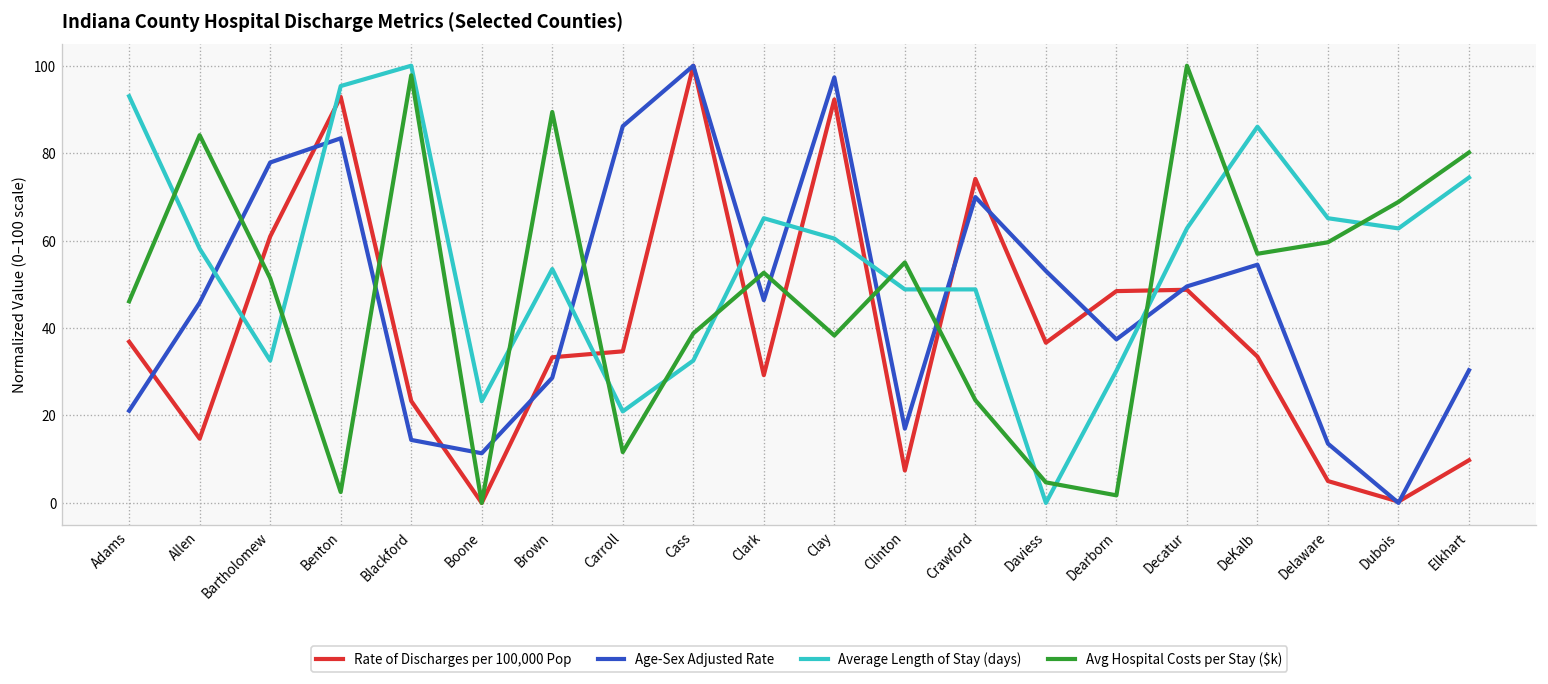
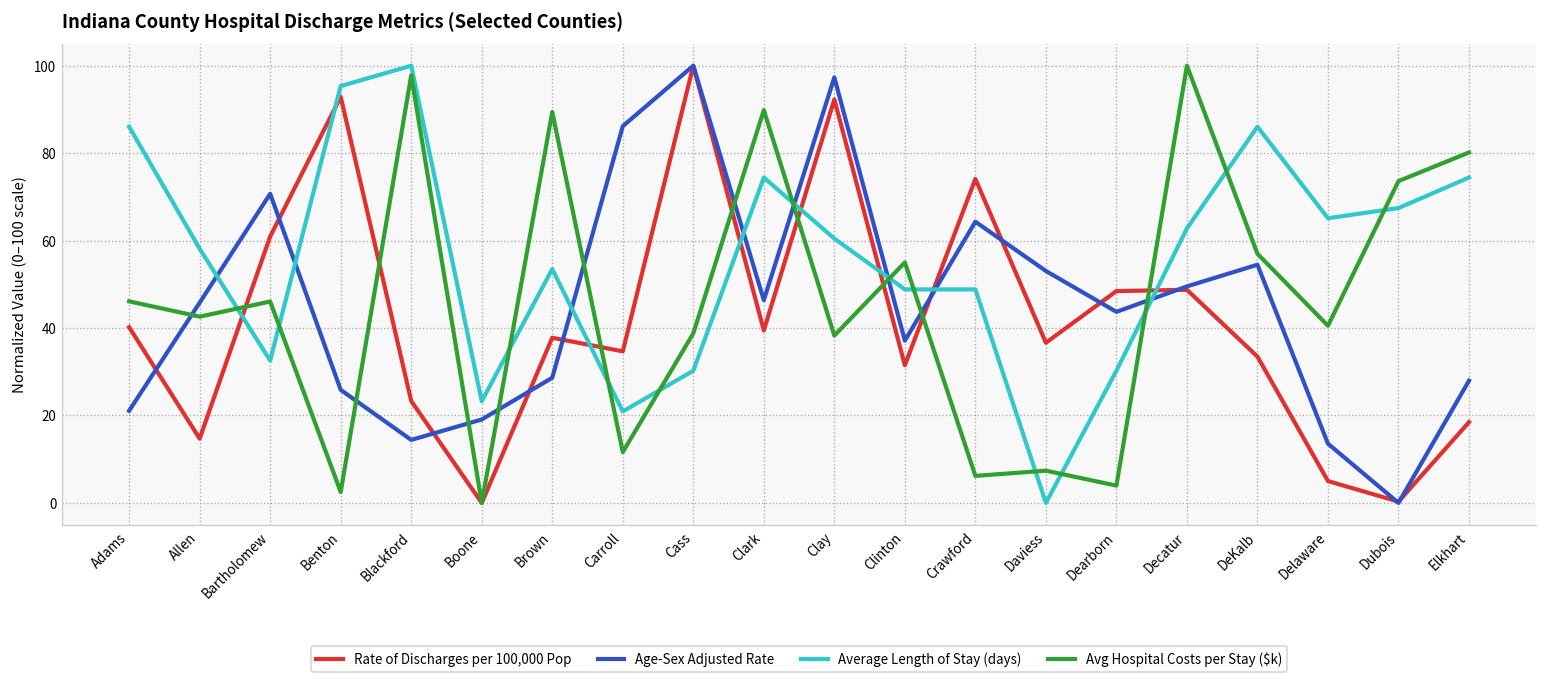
  {
    "Rate of Discharges per 100,000 Pop": {
-     "Adams": 37,
+     "Adams": 40,
      "Allen": 15,
      "Bartholomew": 61,
      "Benton": 93,
      "Blackford": 23,
-     "Brown": 33,
+     "Brown": 38,
      "Carroll": 35,
-     "Clark": 29,
+     "Clark": 39,
      "Clay": 92,
-     "Clinton": 7,
+     "Clinton": 31,
      "Crawford": 74,
      "Daviess": 37,
      "Dearborn": 48,
      "Decatur": 49,
      "DeKalb": 33,
      "Delaware": 5,
-     "Elkhart": 10
+     "Elkhart": 18
    },
    "Age-Sex Adjusted Rate": {
      "Adams": 21,
      "Allen": 46,
-     "Bartholomew": 78,
-     "Benton": 83,
+     "Bartholomew": 71,
+     "Benton": 26,
      "Blackford": 14,
-     "Boone": 11,
+     "Boone": 19,
      "Brown": 29,
      "Carroll": 86,
      "Clark": 46,
      "Clay": 97,
-     "Clinton": 17,
-     "Crawford": 70,
+     "Clinton": 37,
+     "Crawford": 64,
      "Daviess": 53,
-     "Dearborn": 37,
+     "Dearborn": 44,
      "Decatur": 50,
      "DeKalb": 54,
      "Delaware": 14,
-     "Elkhart": 30
+     "Elkhart": 28
    },
    "Average Length of Stay (days)": {
-     "Adams": 93,
+     "Adams": 86,
      "Allen": 58,
      "Bartholomew": 33,
      "Benton": 95,
      "Blackford": 100,
      "Boone": 23,
      "Brown": 53,
      "Carroll": 21,
-     "Cass": 33,
-     "Clark": 65,
+     "Cass": 30,
+     "Clark": 74,
      "Clay": 60,
      "Clinton": 49,
      "Crawford": 49,
      "Daviess": 0,
      "Dearborn": 30,
      "Decatur": 63,
      "DeKalb": 86,
      "Delaware": 65,
-     "Dubois": 63,
+     "Dubois": 67,
      "Elkhart": 74
    },
    "Avg Hospital Costs per Stay ($k)": {
      "Adams": 46,
-     "Allen": 84,
-     "Bartholomew": 51,
+     "Allen": 43,
+     "Bartholomew": 46,
      "Benton": 2,
      "Blackford": 98,
      "Brown": 89,
      "Carroll": 12,
      "Cass": 39,
-     "Clark": 53,
+     "Clark": 90,
      "Clay": 38,
      "Clinton": 55,
-     "Crawford": 23,
-     "Daviess": 5,
-     "Dearborn": 2,
+     "Crawford": 6,
+     "Daviess": 7,
+     "Dearborn": 4,
      "Decatur": 100,
      "DeKalb": 57,
-     "Delaware": 60,
-     "Dubois": 69,
+     "Delaware": 41,
+     "Dubois": 74,
      "Elkhart": 80
    }
  }
